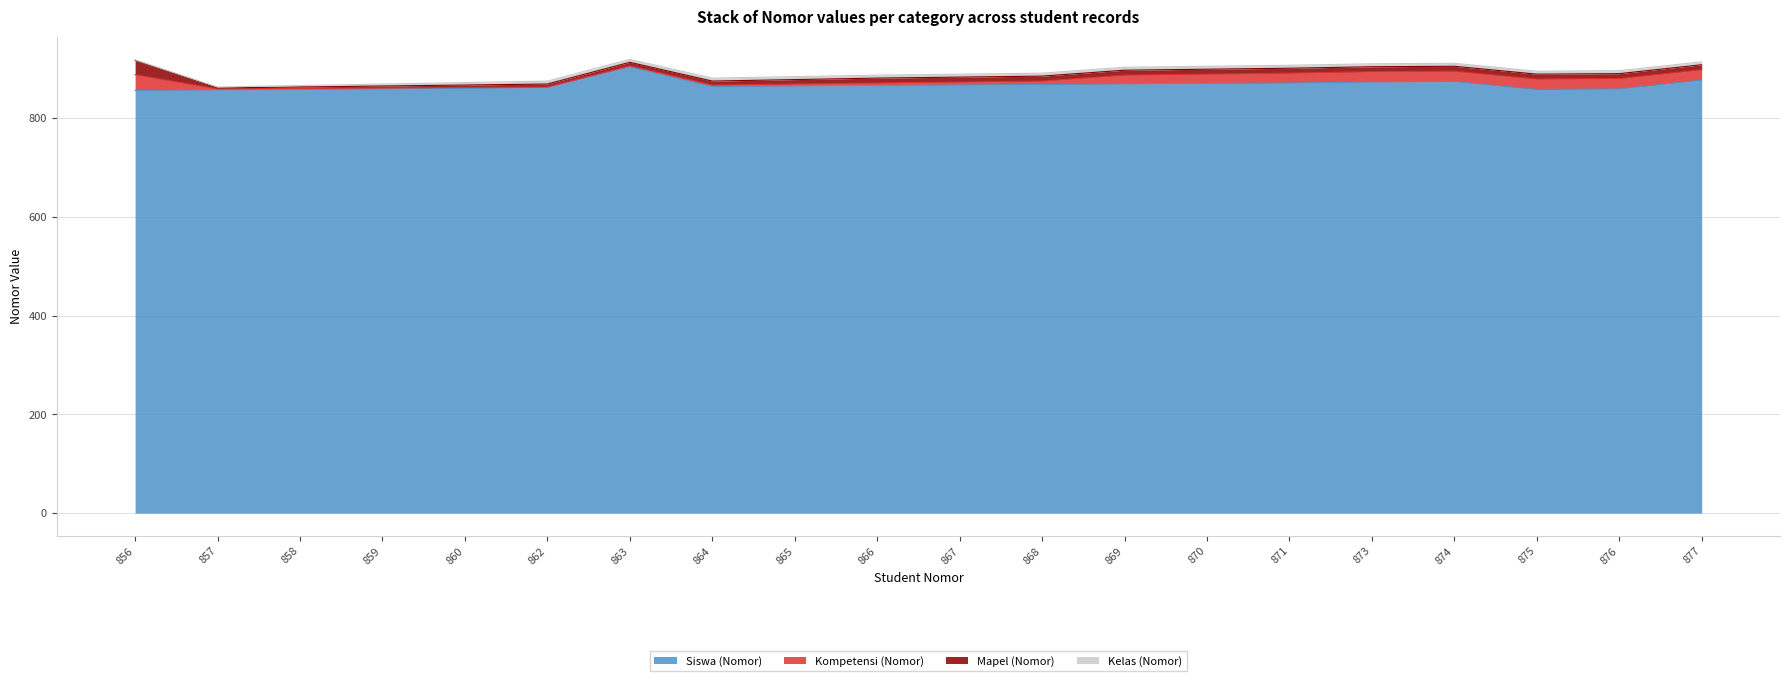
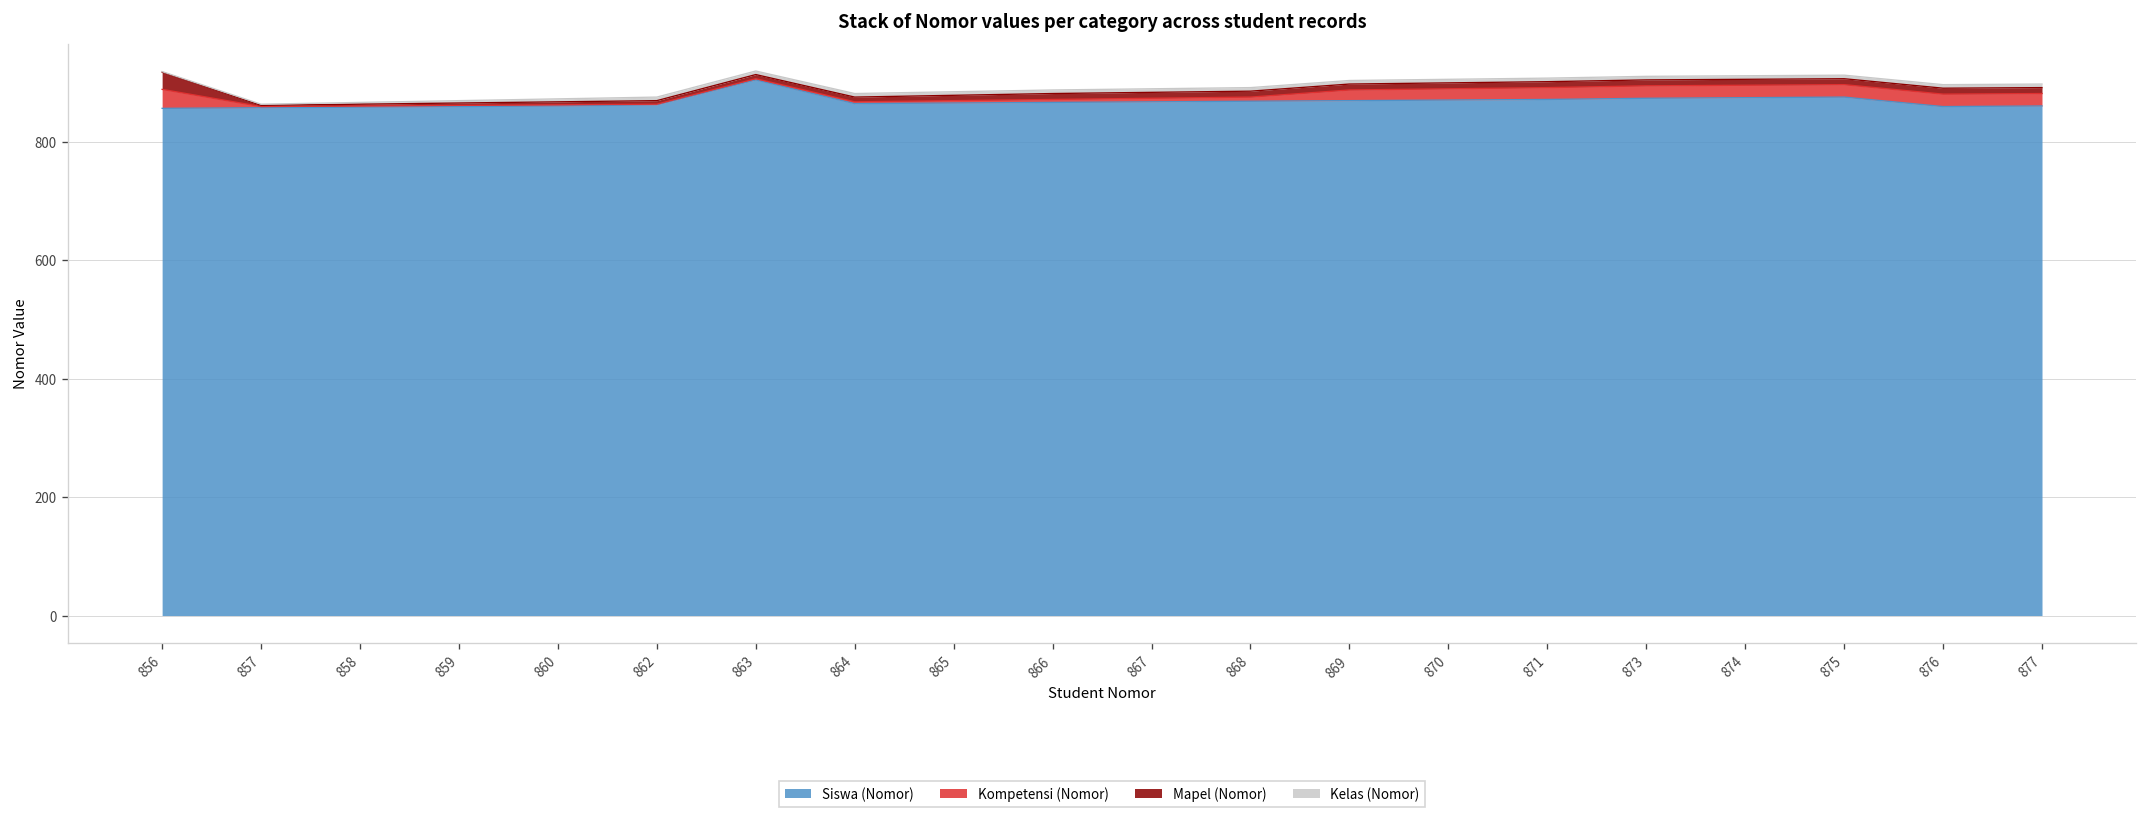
  {
    "Siswa (Nomor)": {
      "856": 860,
      "867": 870,
      "868": 870,
      "869": 870,
      "870": 870,
      "871": 870,
      "873": 870,
      "874": 870,
-     "875": 860,
+     "875": 880,
      "876": 860,
-     "877": 880
+     "877": 860
    },
    "Kompetensi (Nomor)": {
      "856": 30,
      "867": 10,
      "868": 10,
      "869": 20,
      "870": 20,
      "871": 20,
      "873": 20,
      "874": 20,
      "875": 20,
      "876": 20,
      "877": 20
    },
    "Mapel (Nomor)": {
      "862": 10,
      "863": 10,
      "864": 10,
      "865": 10,
      "866": 10,
      "867": 10,
      "868": 10,
      "869": 10,
      "870": 10,
      "871": 10,
      "873": 10,
      "874": 10,
      "875": 10,
      "876": 10,
      "877": 10
    },
    "Kelas (Nomor)": {
      "862": 10,
      "863": 10,
      "864": 10,
      "865": 10,
      "866": 10,
      "867": 10,
      "868": 10,
      "869": 10,
      "870": 10,
      "871": 10,
      "873": 10,
      "874": 10,
      "875": 10,
      "876": 10,
      "877": 10
    }
  }
